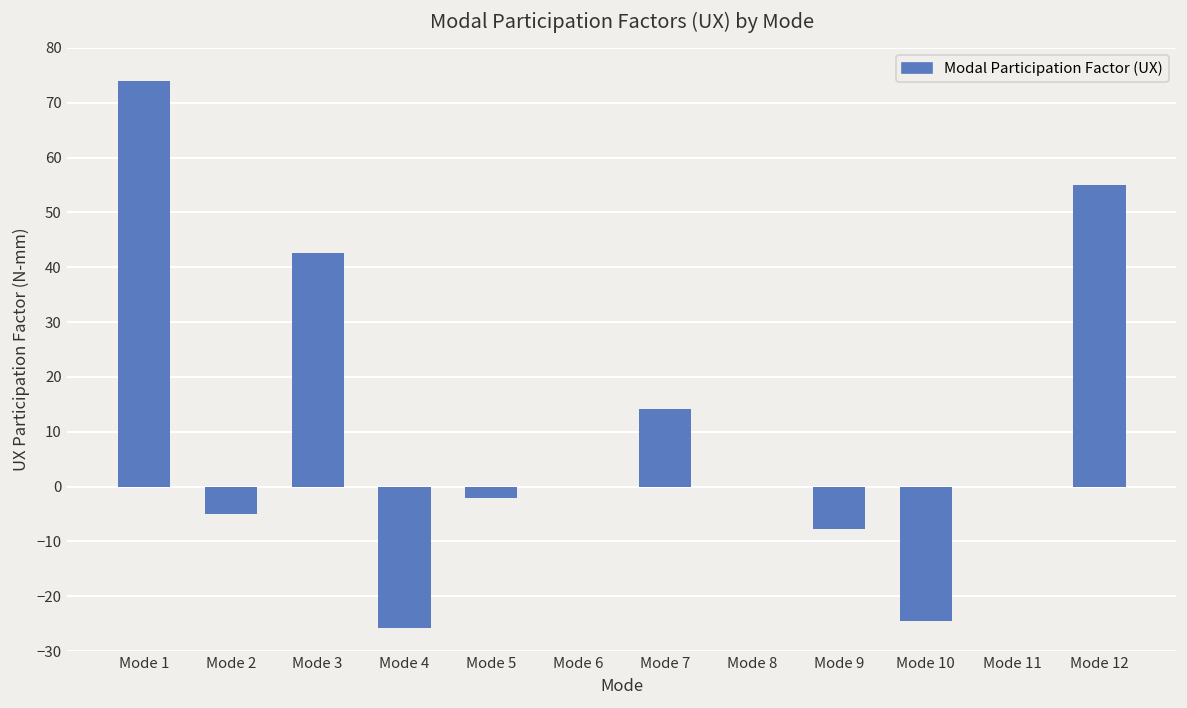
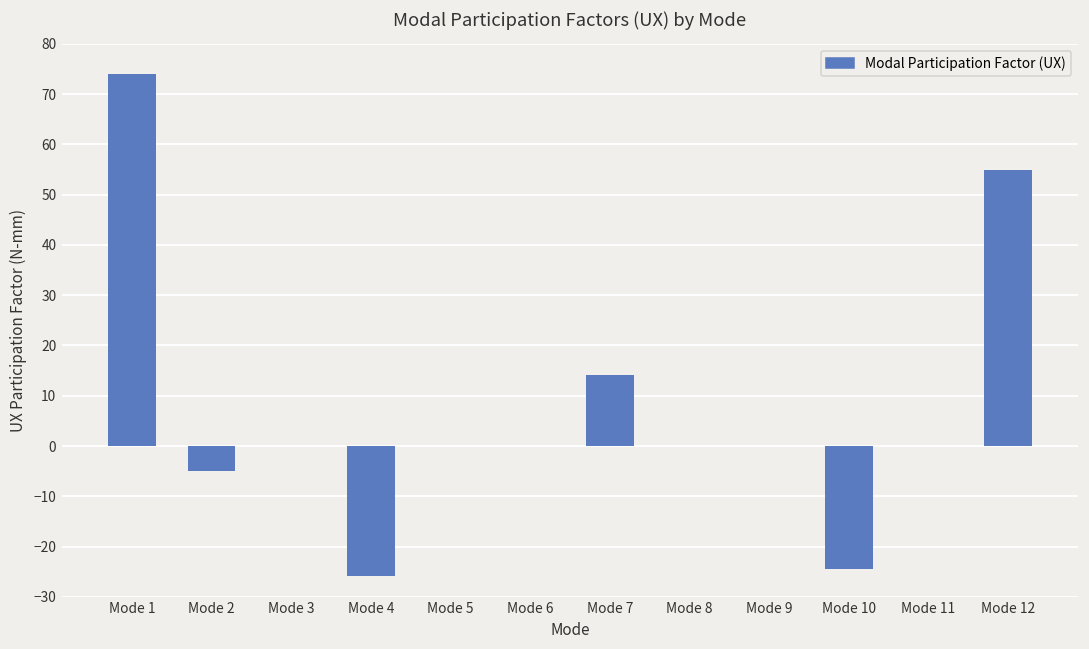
  {
    "Mode 1": 74,
    "Mode 2": -5,
-   "Mode 3": 43,
+   "Mode 3": 0,
    "Mode 4": -26,
-   "Mode 5": -2,
+   "Mode 5": 0,
    "Mode 7": 14,
-   "Mode 9": -8,
+   "Mode 9": 0,
    "Mode 10": -25,
    "Mode 12": 55
  }
